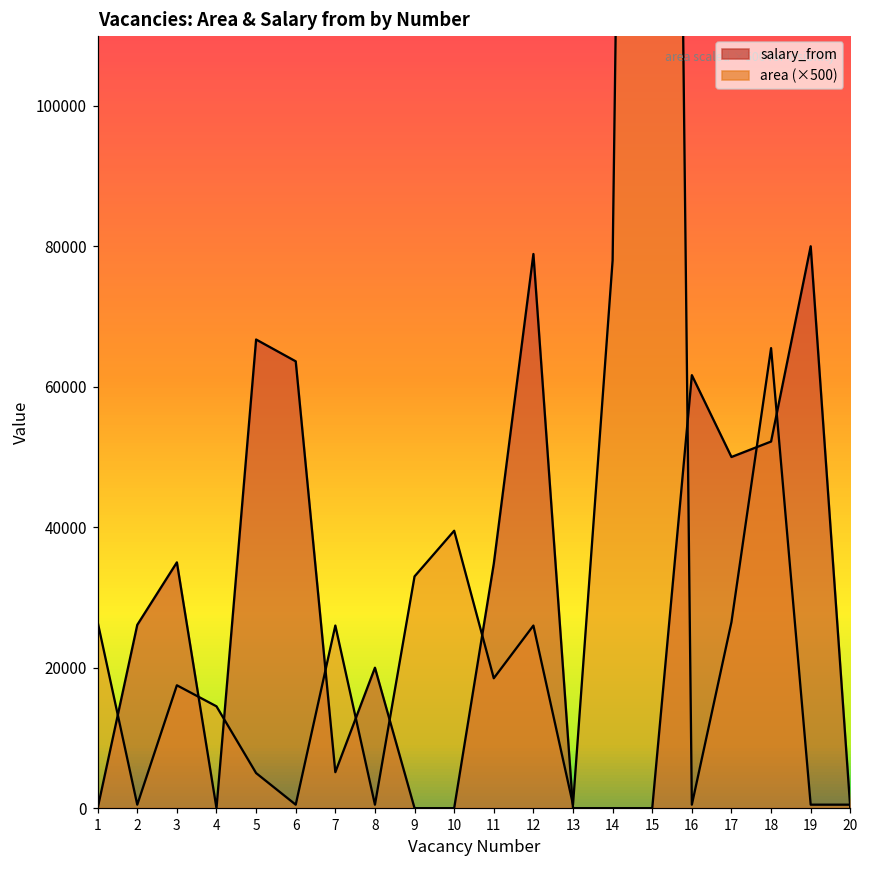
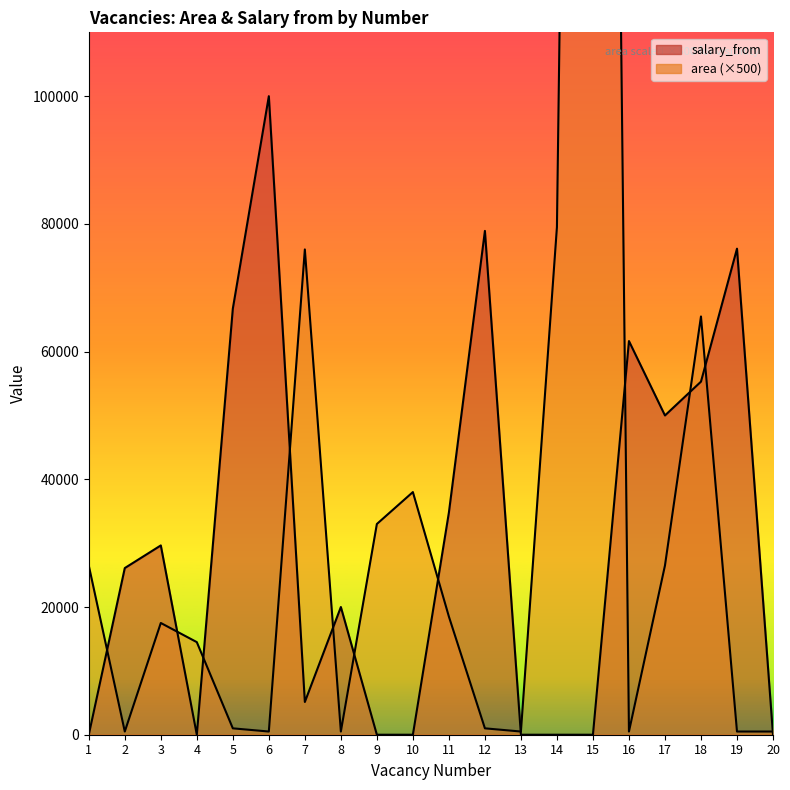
  {
    "salary_from": {
      "1": 0,
      "2": 26000,
-     "3": 35000,
+     "3": 30000,
      "4": 0,
      "5": 67000,
-     "6": 64000,
+     "6": 100000,
      "7": 5000,
      "8": 20000,
      "9": 0,
      "10": 0,
      "11": 35000,
      "12": 79000,
      "13": 0,
      "14": 0,
      "15": 0,
      "16": 62000,
      "17": 50000,
-     "18": 52000,
-     "19": 80000,
+     "18": 55000,
+     "19": 76000,
      "20": 0
    },
    "area (×500)": {
      "1": 27000,
      "2": 1000,
      "3": 18000,
      "4": 15000,
-     "5": 5000,
+     "5": 1000,
      "6": 1000,
-     "7": 26000,
+     "7": 76000,
      "8": 1000,
      "9": 33000,
-     "10": 40000,
+     "10": 38000,
      "11": 19000,
-     "12": 26000,
+     "12": 1000,
      "13": 1000,
-     "14": 78000,
+     "14": 80000,
      "16": 1000,
      "17": 27000,
      "18": 66000,
      "19": 1000,
      "20": 1000
    }
  }
